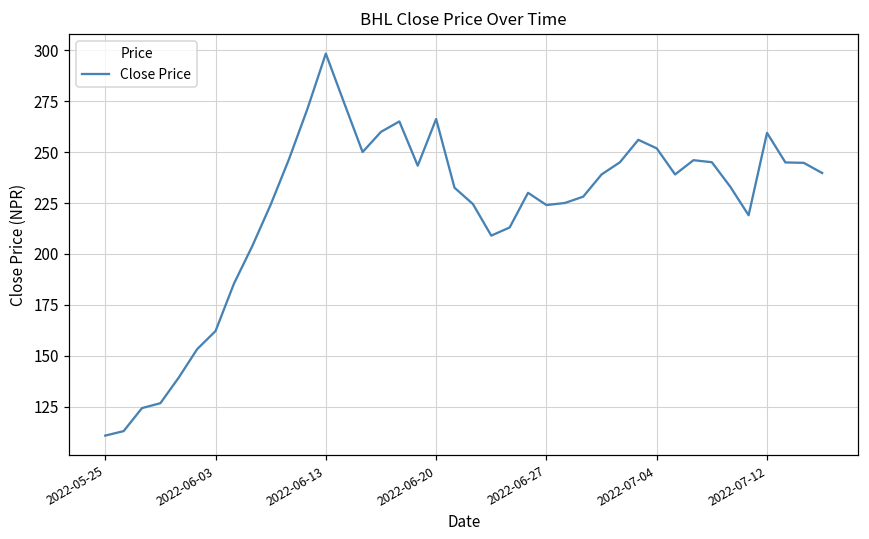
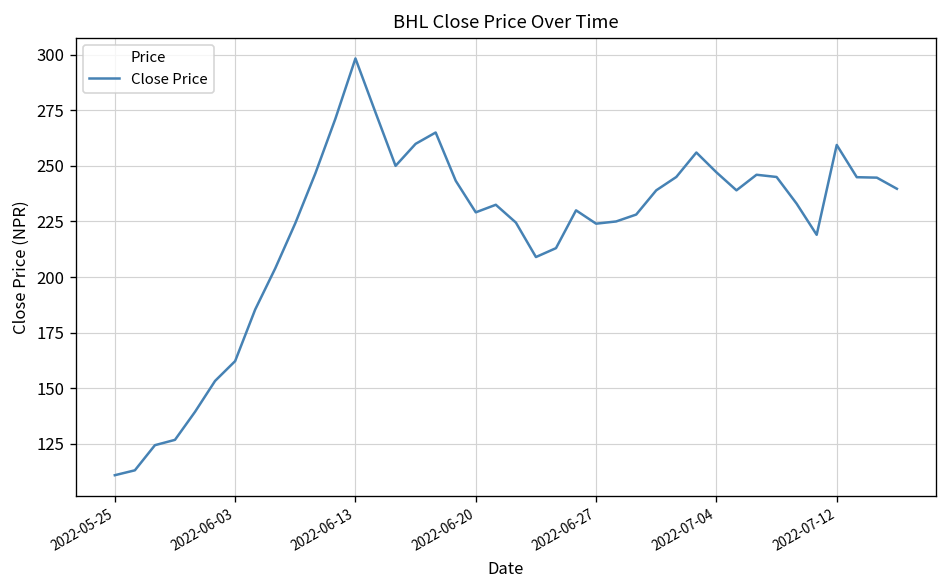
  {
    "2022-05-25": 111,
    "2022-06-03": 162,
    "2022-06-13": 298,
-   "2022-06-20": 266,
+   "2022-06-20": 229,
    "2022-06-27": 224,
-   "2022-07-04": 252,
+   "2022-07-04": 247,
    "2022-07-12": 259
  }
